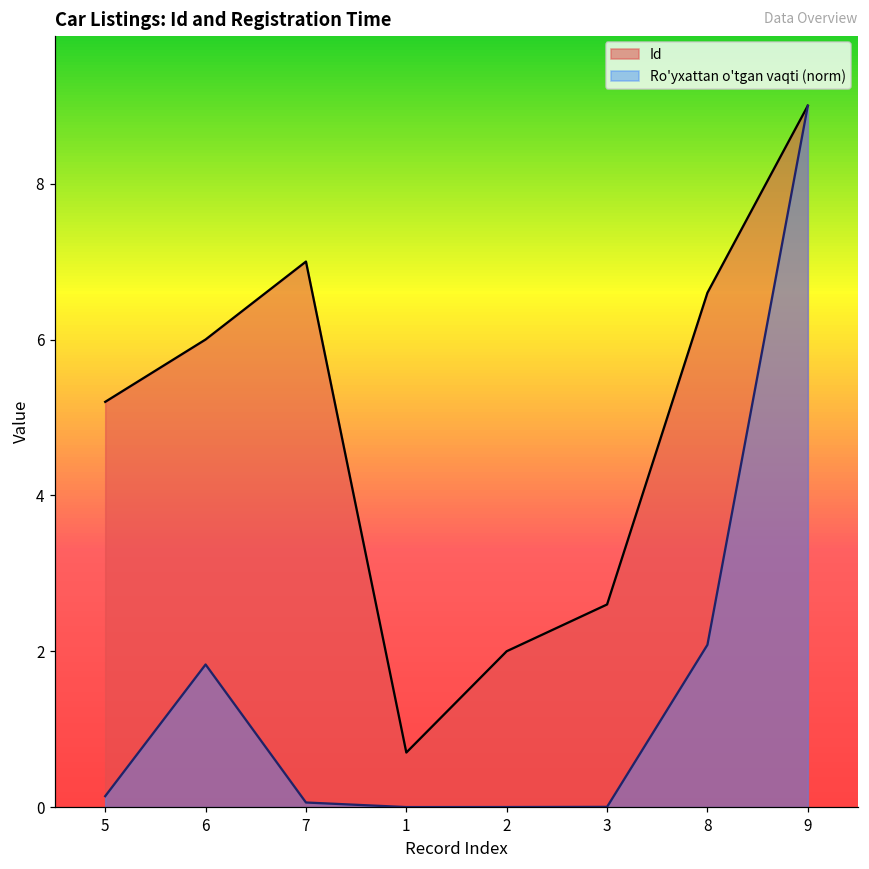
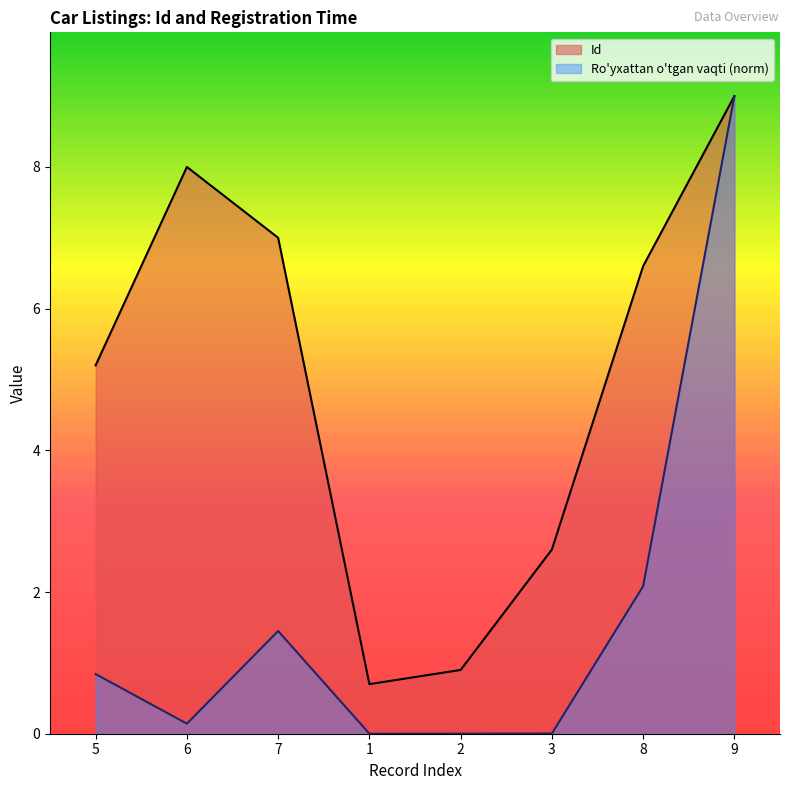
  {
    "Id": {
      "5": 5.2,
-     "6": 6,
+     "6": 8,
      "7": 7.0,
      "1": 0.7,
-     "2": 2.0,
+     "2": 0.9,
      "3": 2.6,
      "8": 6.6
    },
    "Ro'yxattan o'tgan vaqti (norm)": {
-     "5": 0.1,
-     "6": 1.8,
-     "7": 0.1,
+     "5": 0.8,
+     "6": 0.1,
+     "7": 1.4,
      "1": 0.0,
      "2": 0.0,
      "3": 0.0,
      "8": 2.1
    }
  }
